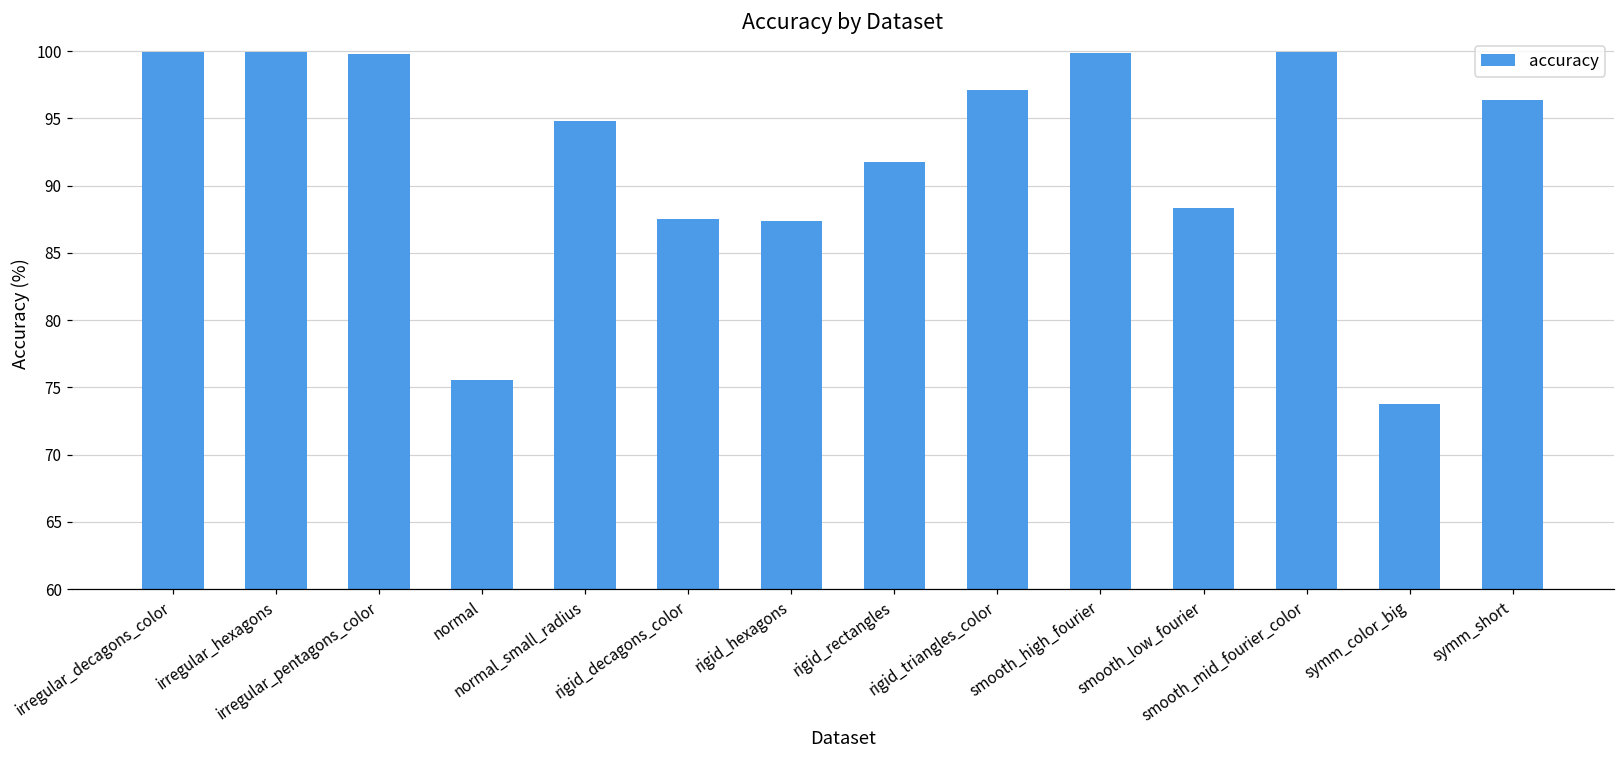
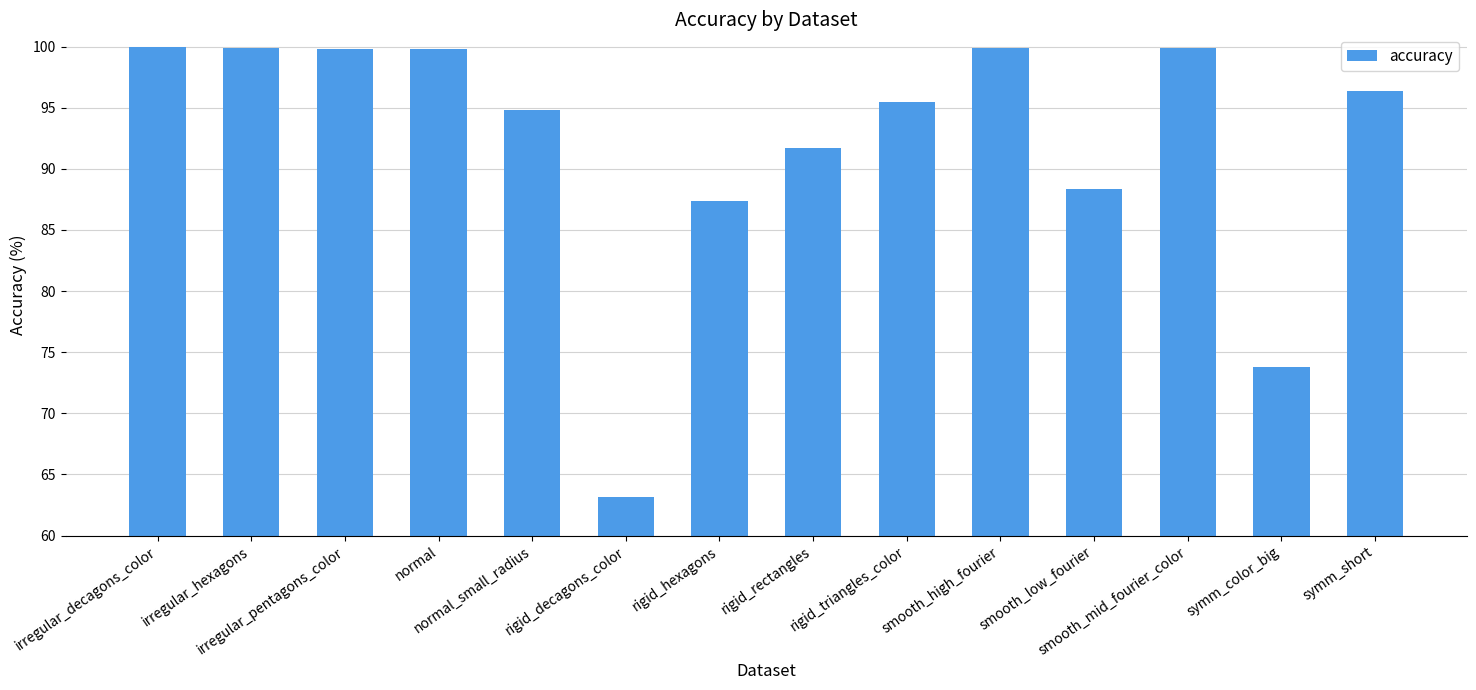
  {
    "irregular_decagons_color": 100.0,
    "irregular_hexagons": 99.9,
    "irregular_pentagons_color": 99.8,
-   "normal": 75.5,
+   "normal": 99.8,
    "normal_small_radius": 94.8,
-   "rigid_decagons_color": 87.5,
+   "rigid_decagons_color": 63.2,
    "rigid_hexagons": 87.3,
    "rigid_rectangles": 91.7,
-   "rigid_triangles_color": 97.1,
+   "rigid_triangles_color": 95.5,
    "smooth_high_fourier": 99.9,
    "smooth_low_fourier": 88.3,
    "smooth_mid_fourier_color": 99.9,
    "symm_color_big": 73.8,
    "symm_short": 96.4
  }
